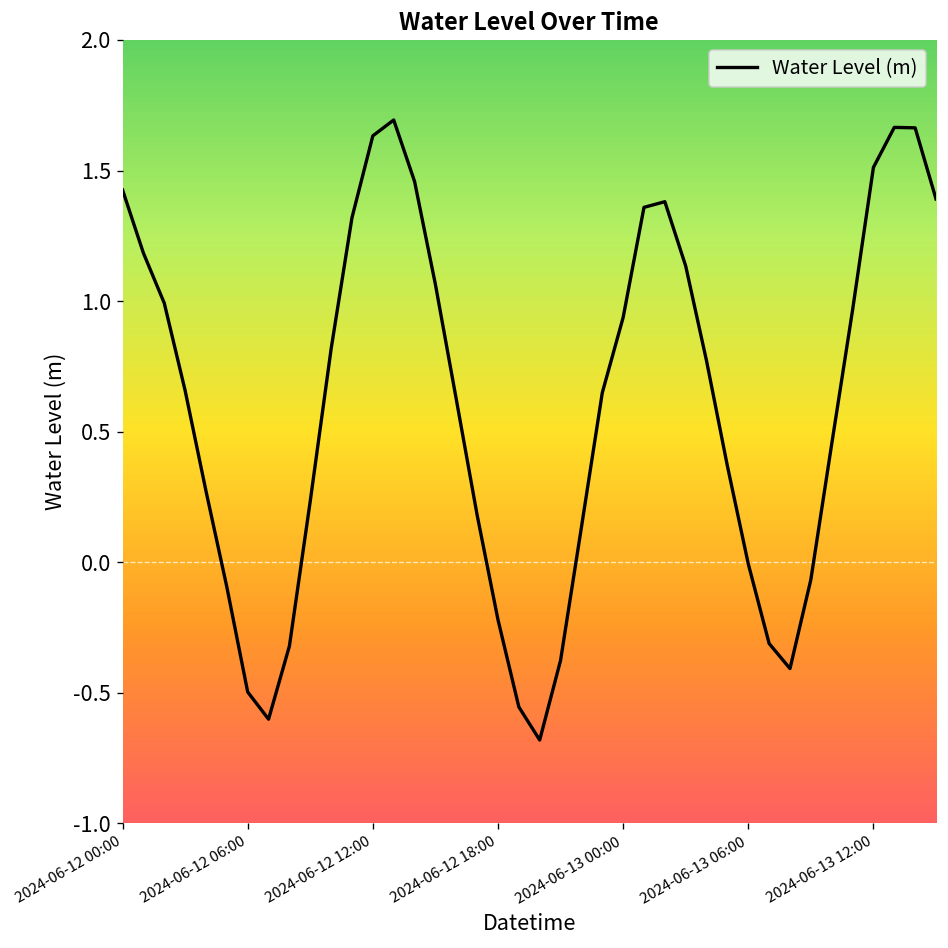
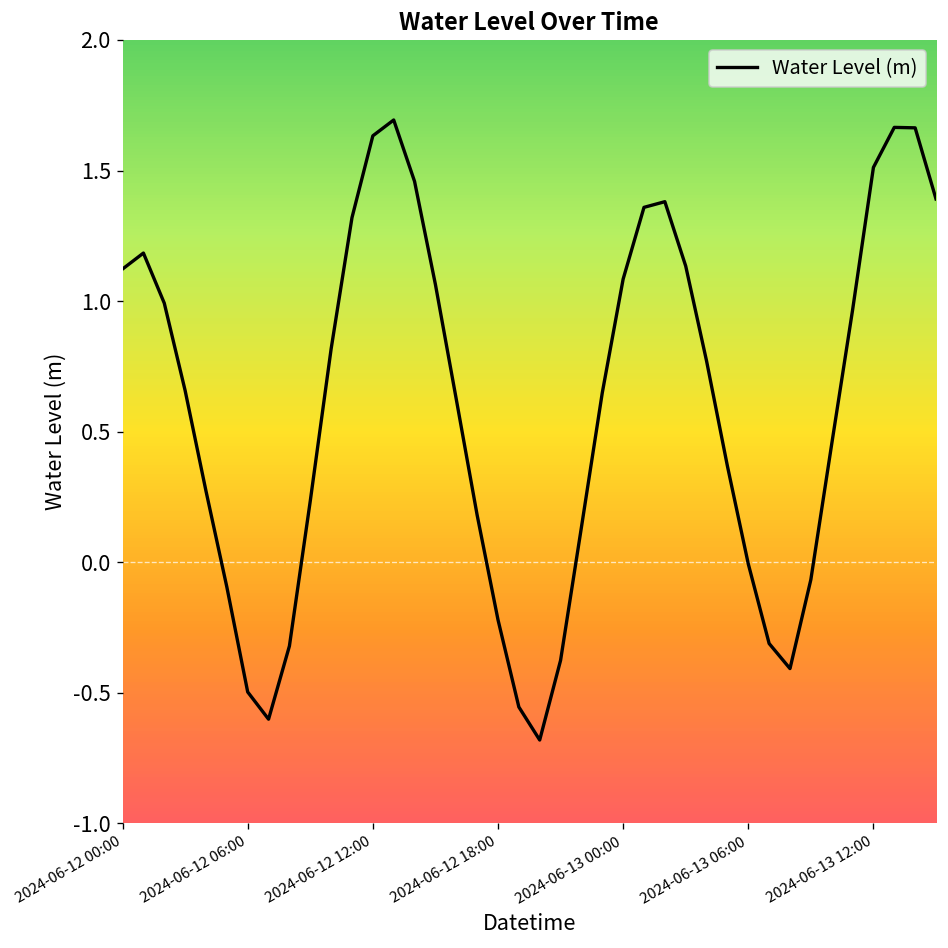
  {
-   "2024-06-12 00:00": 1.43,
+   "2024-06-12 00:00": 1.12,
    "2024-06-12 06:00": -0.50,
    "2024-06-12 12:00": 1.63,
    "2024-06-12 18:00": -0.22,
-   "2024-06-13 00:00": 0.94,
+   "2024-06-13 00:00": 1.08,
    "2024-06-13 06:00": -0.01,
    "2024-06-13 12:00": 1.51
  }
